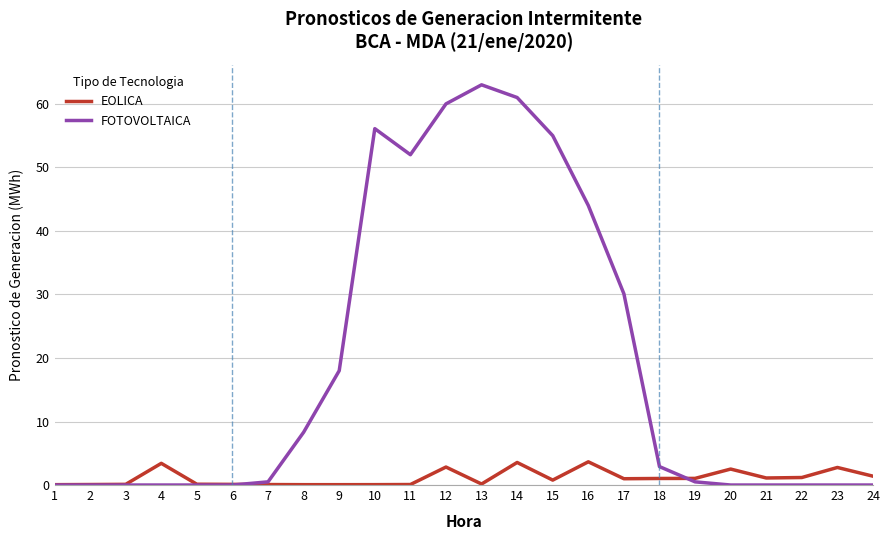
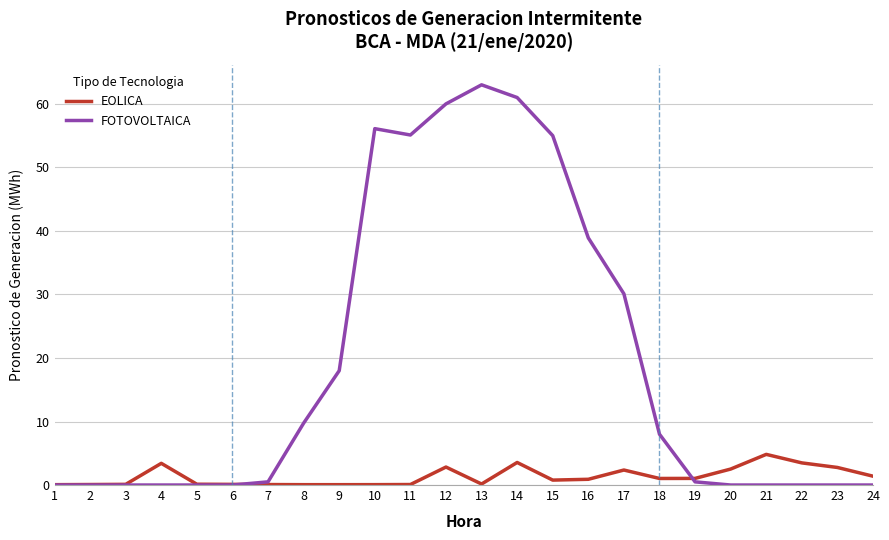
  {
    "EOLICA": {
      "4": 3,
      "7": 0,
      "8": 0,
      "9": 0,
      "10": 0,
      "11": 0,
      "12": 3,
      "13": 0,
      "14": 4,
      "15": 1,
-     "16": 4,
-     "17": 1,
+     "16": 1,
+     "17": 2,
      "18": 1,
      "19": 1,
      "20": 3,
-     "21": 1,
-     "22": 1,
+     "21": 5,
+     "22": 3,
      "23": 3,
      "24": 1
    },
    "FOTOVOLTAICA": {
      "4": 0,
      "7": 1,
-     "8": 8,
+     "8": 10,
      "9": 18,
      "10": 56,
-     "11": 52,
+     "11": 55,
      "12": 60,
      "13": 63,
      "14": 61,
      "15": 55,
-     "16": 44,
+     "16": 39,
      "17": 30,
-     "18": 3,
+     "18": 8,
      "19": 1,
      "20": 0,
      "21": 0,
      "22": 0,
      "23": 0,
      "24": 0
    }
  }
